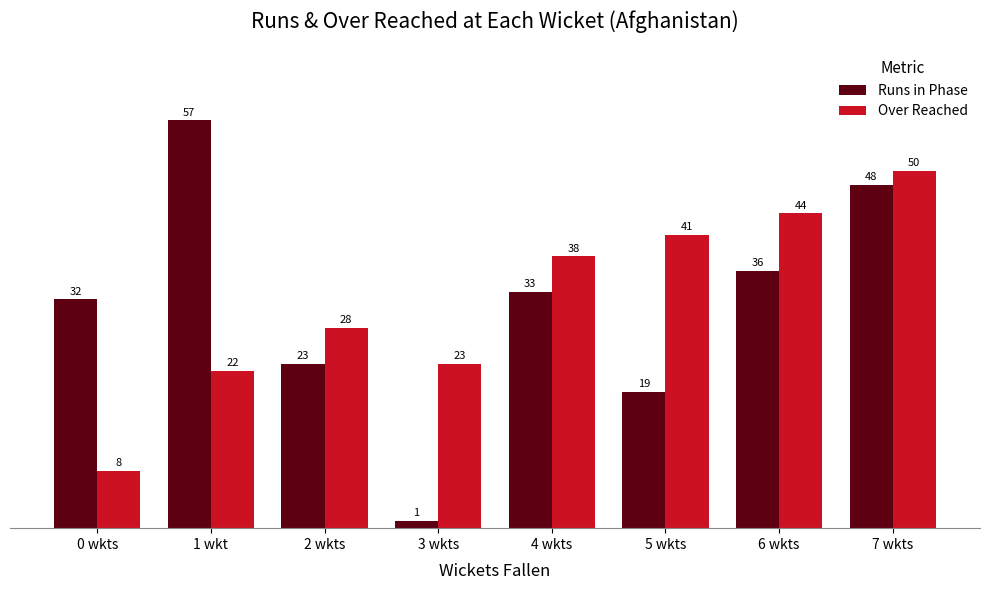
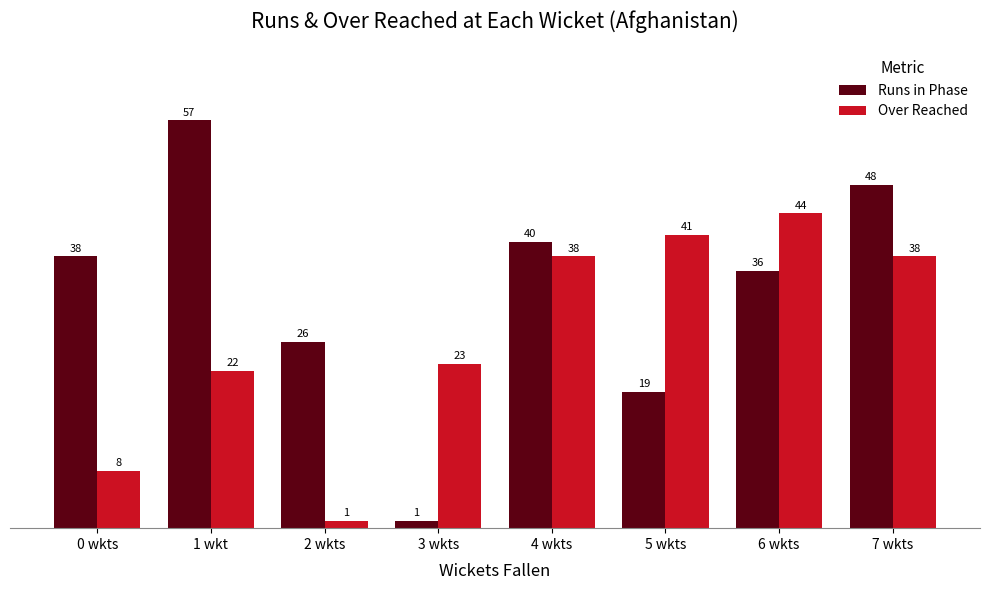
  {
    "Runs in Phase": {
-     "0 wkts": 32,
+     "0 wkts": 38,
      "1 wkt": 57,
-     "2 wkts": 23,
+     "2 wkts": 26,
      "3 wkts": 1,
-     "4 wkts": 33,
+     "4 wkts": 40,
      "5 wkts": 19,
      "6 wkts": 36,
      "7 wkts": 48
    },
    "Over Reached": {
      "0 wkts": 8,
      "1 wkt": 22,
-     "2 wkts": 28,
+     "2 wkts": 1,
      "3 wkts": 23,
      "4 wkts": 38,
      "5 wkts": 41,
      "6 wkts": 44,
-     "7 wkts": 50
+     "7 wkts": 38
    }
  }
